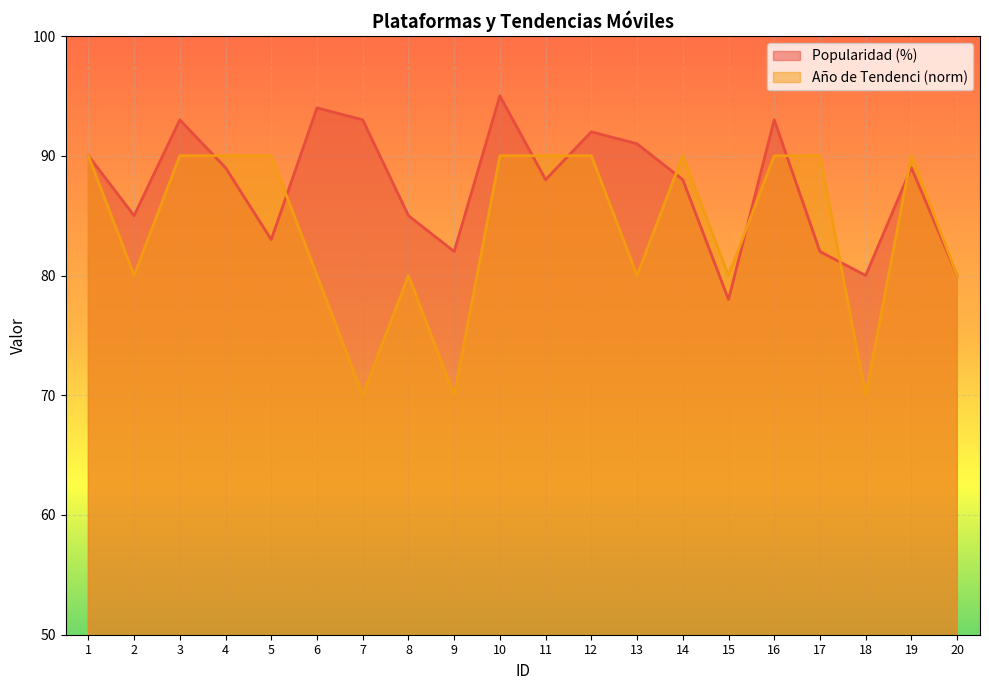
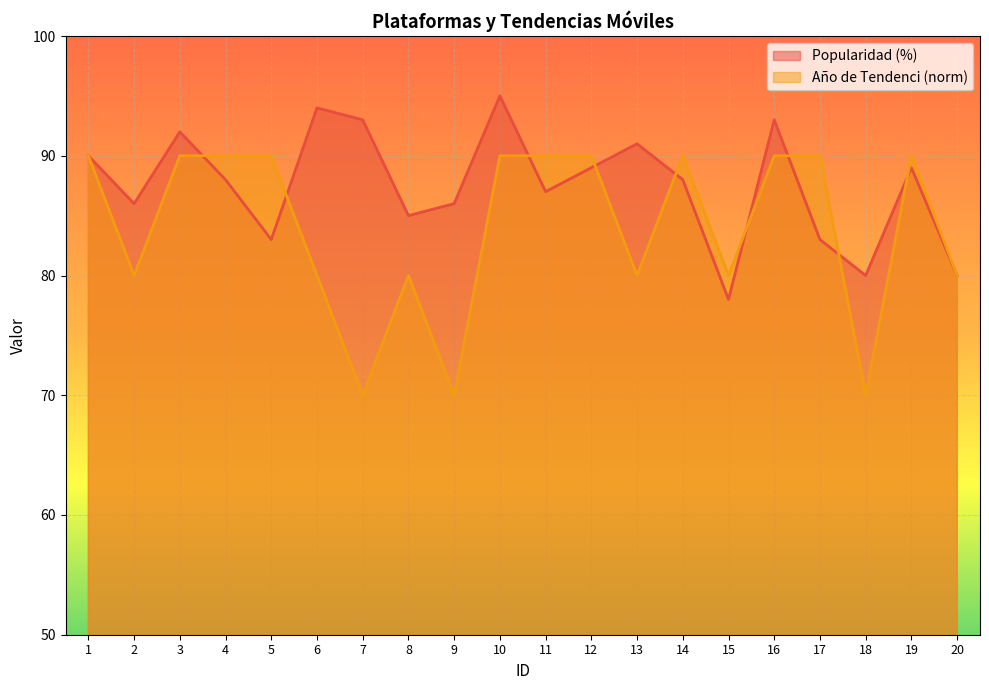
  {
    "Popularidad (%)": {
-     "2": 85,
-     "3": 93,
-     "4": 89,
+     "2": 86,
+     "3": 92,
+     "4": 88,
      "5": 83,
      "6": 94,
      "7": 93,
      "8": 85,
-     "9": 82,
+     "9": 86,
      "10": 95,
-     "11": 88,
-     "12": 92,
+     "11": 87,
+     "12": 89,
      "13": 91,
      "14": 88,
      "15": 78,
      "16": 93,
-     "17": 82,
+     "17": 83,
      "18": 80,
      "19": 89
    },
    "Año de Tendenci (norm)": {
      "2": 80,
      "3": 90,
      "4": 90,
      "5": 90,
      "6": 80,
      "7": 70,
      "8": 80,
      "9": 70,
      "10": 90,
      "11": 90,
      "12": 90,
      "13": 80,
      "14": 90,
      "15": 80,
      "16": 90,
      "17": 90,
      "18": 70,
      "19": 90
    }
  }
